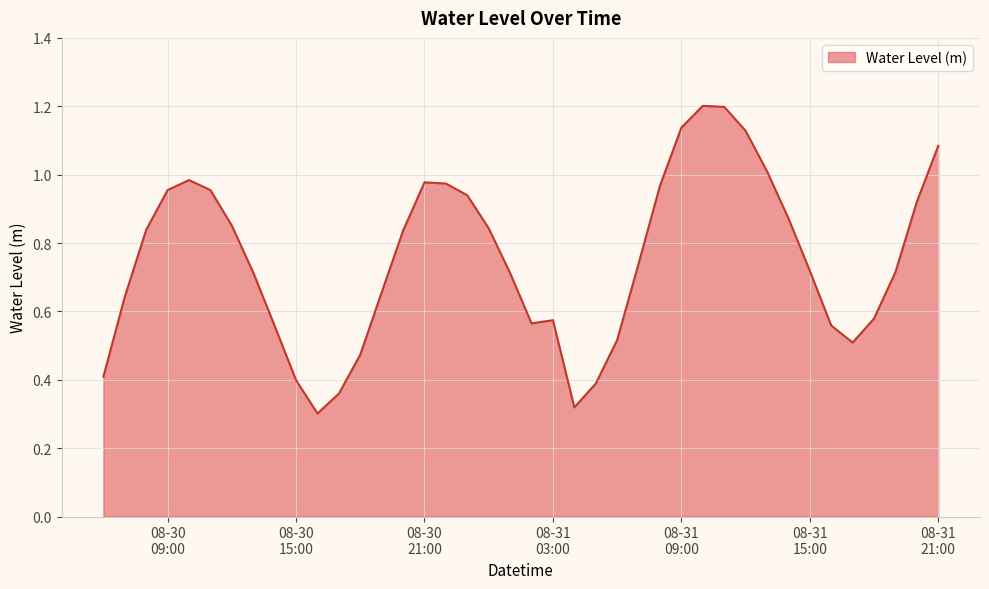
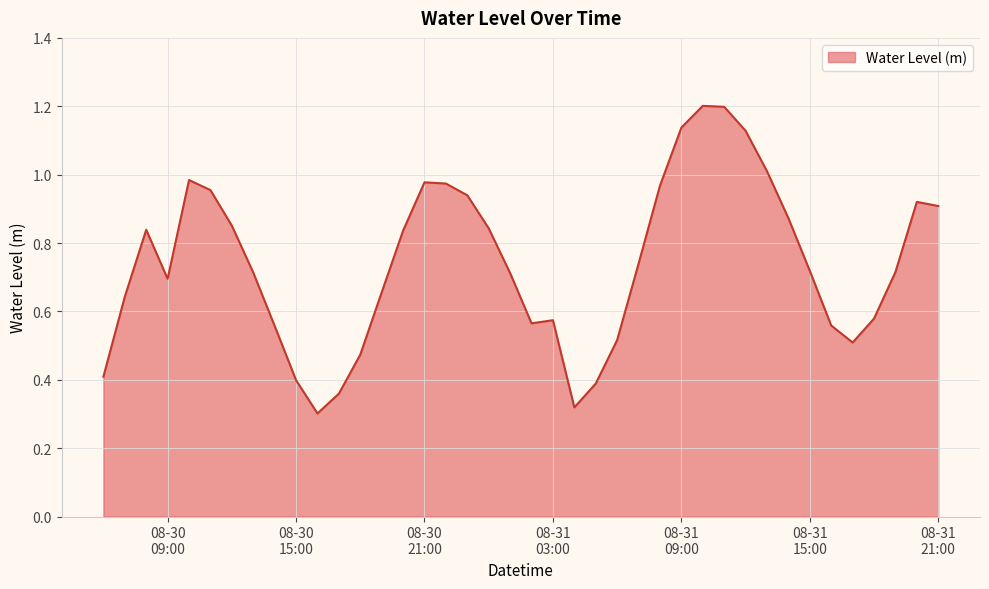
  {
-   "08-30 09:00": 0.95,
+   "08-30 09:00": 0.70,
    "08-30 15:00": 0.40,
    "08-30 21:00": 0.98,
    "08-31 03:00": 0.57,
    "08-31 09:00": 1.14,
    "08-31 15:00": 0.72,
-   "08-31 21:00": 1.08
+   "08-31 21:00": 0.91
  }
